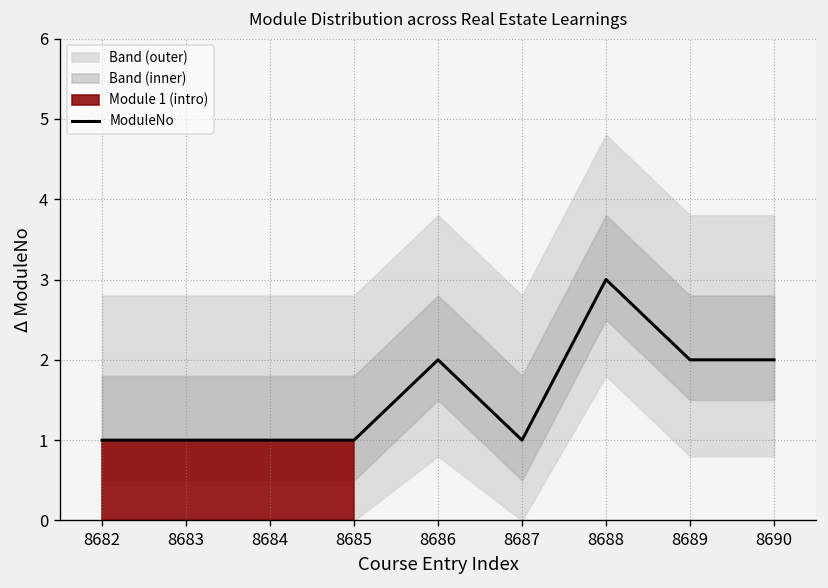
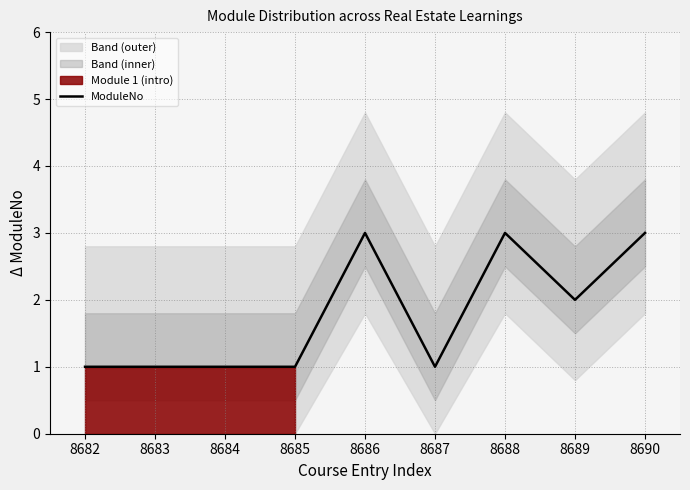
  {
    "ModuleNo": {
-     "8686": 2,
+     "8686": 3,
      "8687": 1,
      "8688": 3,
      "8689": 2,
-     "8690": 2
+     "8690": 3
    }
  }
